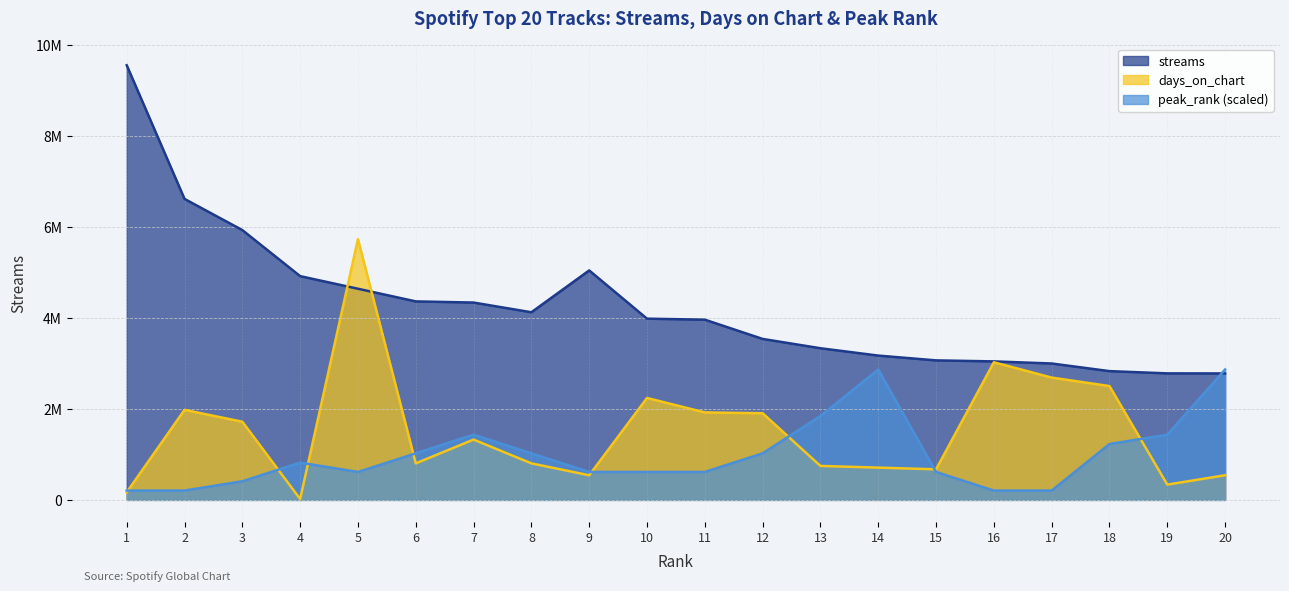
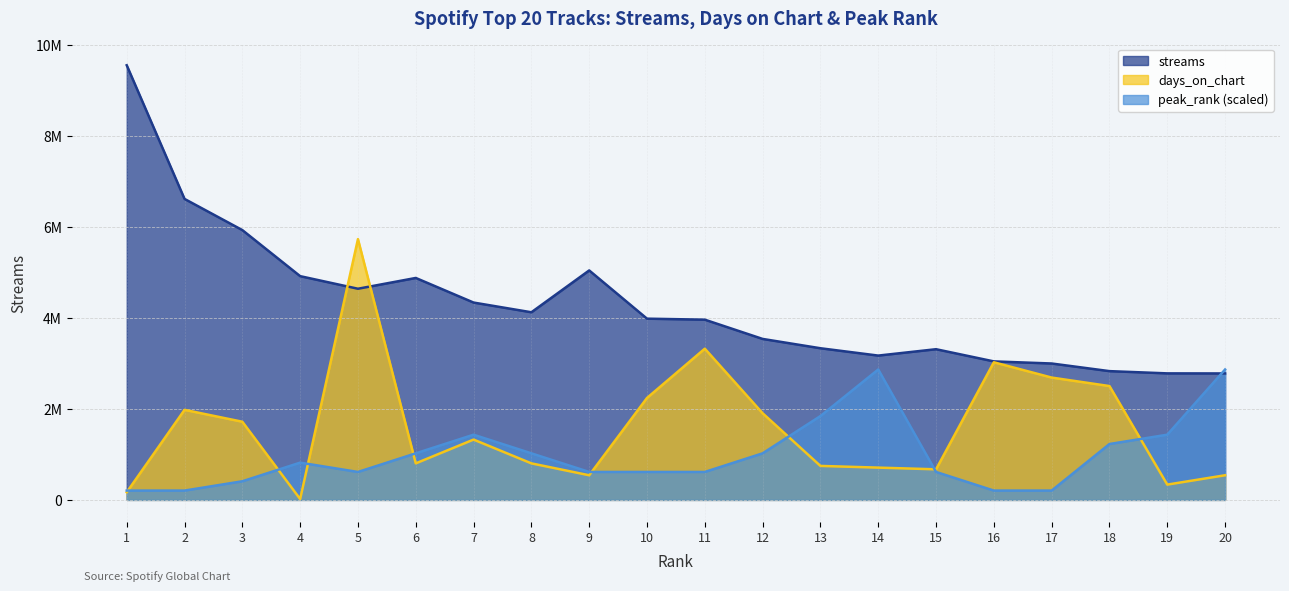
  {
    "streams": {
      "1": 9500000,
      "2": 6600000,
      "3": 5900000,
      "4": 4900000,
      "5": 4600000,
-     "6": 4400000,
+     "6": 4900000,
      "7": 4300000,
      "8": 4100000,
      "9": 5000000,
      "10": 4000000,
      "11": 4000000,
      "12": 3500000,
      "13": 3300000,
      "14": 3200000,
-     "15": 3100000,
+     "15": 3300000,
      "17": 3000000,
      "18": 2800000,
      "19": 2800000,
      "20": 2800000
    },
    "days_on_chart": {
      "2": 2000000,
      "3": 1700000,
      "4": 0,
      "5": 5700000,
      "6": 800000,
      "7": 1300000,
      "8": 800000,
      "9": 500000,
      "10": 2200000,
-     "11": 1900000,
+     "11": 3300000,
      "12": 1900000,
      "13": 700000,
      "14": 700000,
      "15": 700000,
      "17": 2700000,
      "18": 2500000,
      "19": 300000,
      "20": 500000
    }
  }
